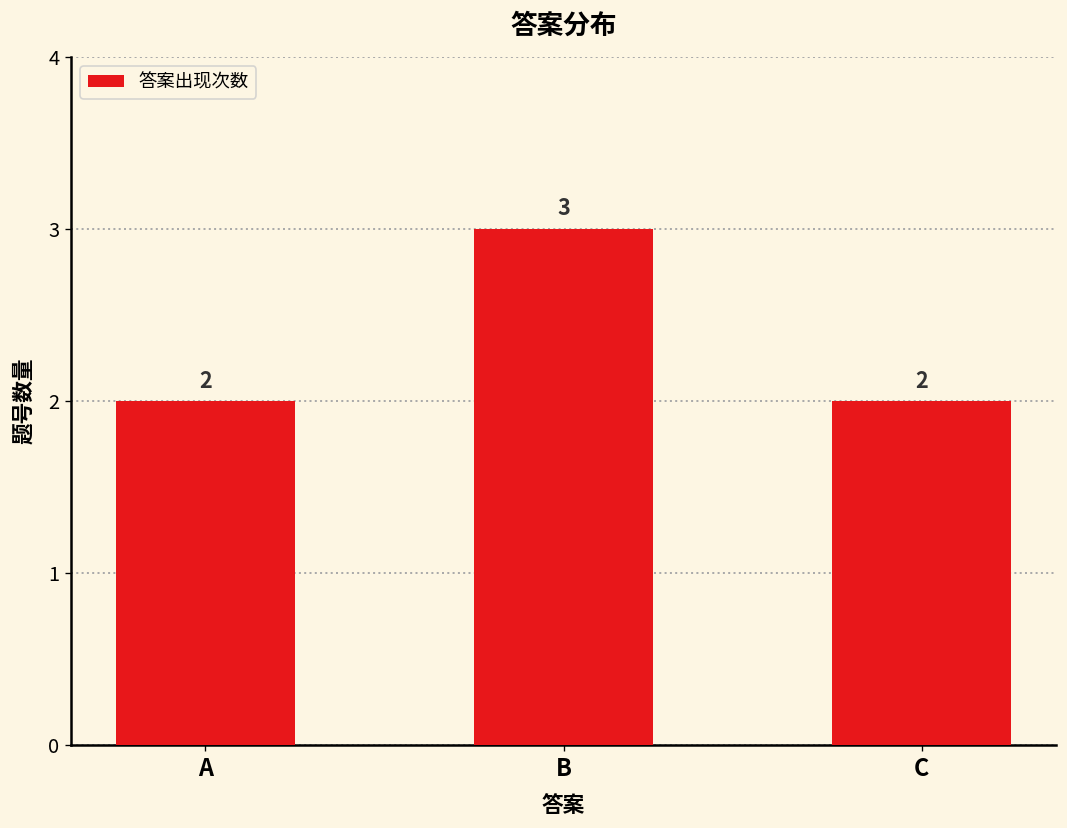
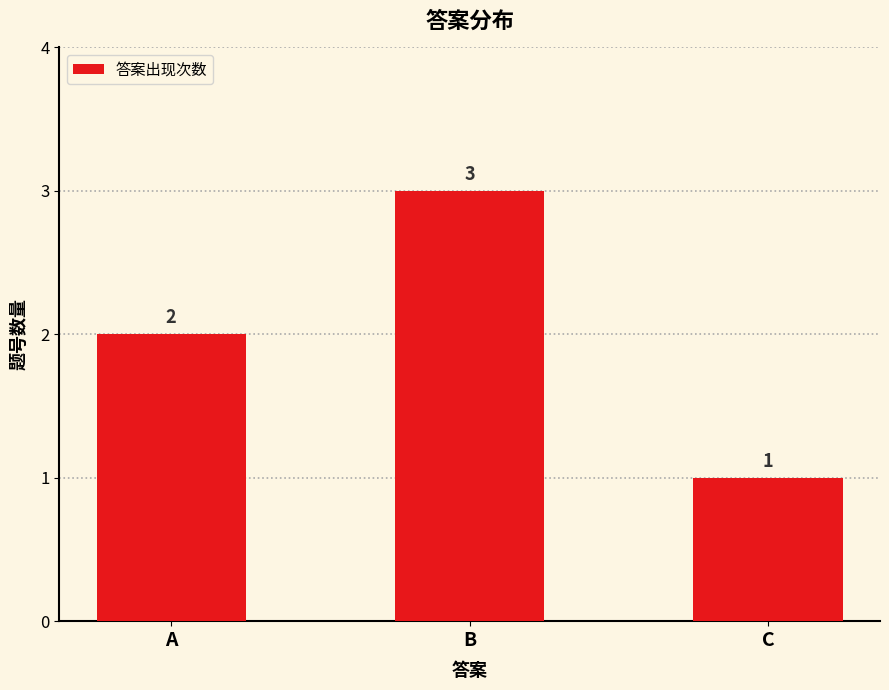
  {
    "A": 2,
    "B": 3,
-   "C": 2
+   "C": 1
  }
